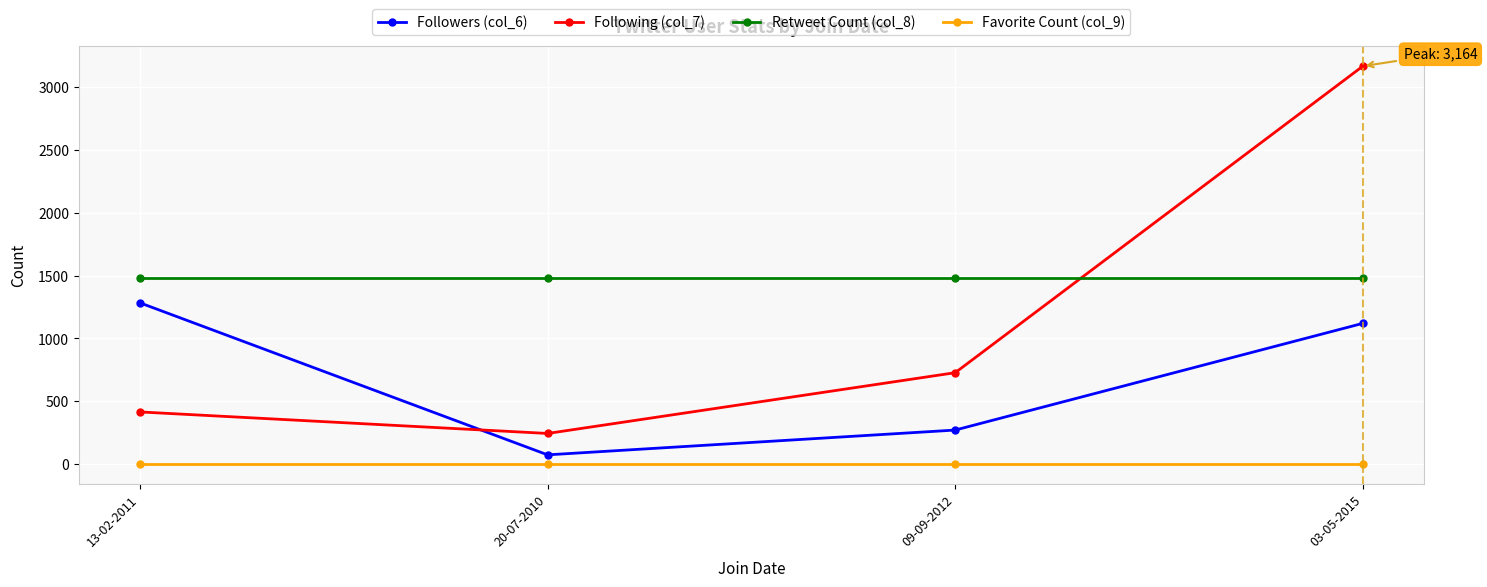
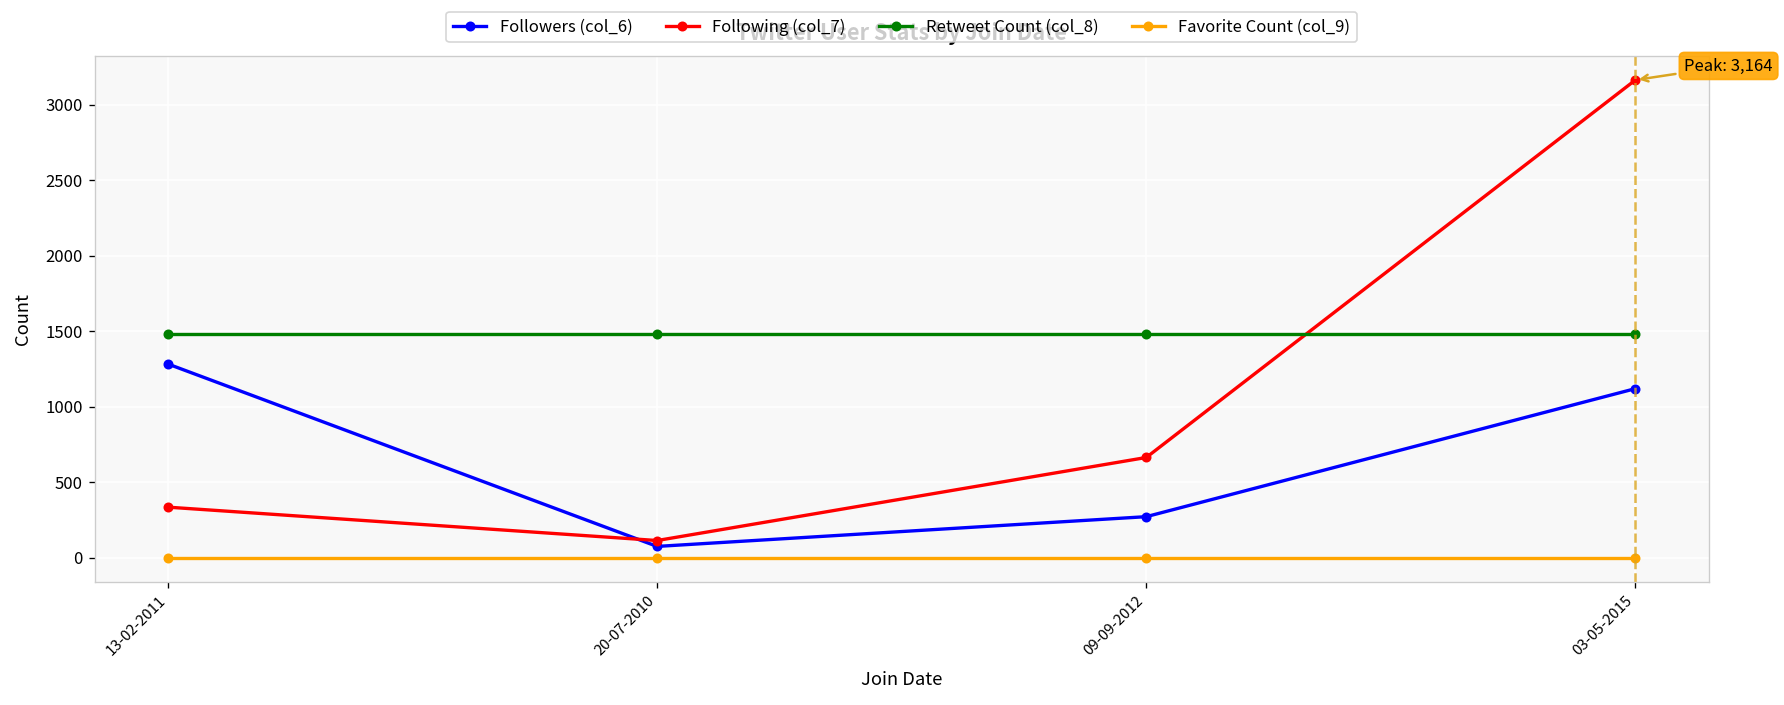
  {
    "Followers (col_6)": {
      "13-02-2011": 1280,
      "20-07-2010": 80,
      "09-09-2012": 270,
      "03-05-2015": 1120
    },
    "Following (col_7)": {
-     "13-02-2011": 420,
-     "20-07-2010": 250,
-     "09-09-2012": 730
+     "13-02-2011": 340,
+     "20-07-2010": 110,
+     "09-09-2012": 660
    },
    "Retweet Count (col_8)": {
      "13-02-2011": 1480,
      "20-07-2010": 1480,
      "09-09-2012": 1480,
      "03-05-2015": 1480
    },
    "Favorite Count (col_9)": {
      "13-02-2011": 0,
      "20-07-2010": 0,
      "09-09-2012": 0,
      "03-05-2015": 0
    }
  }
